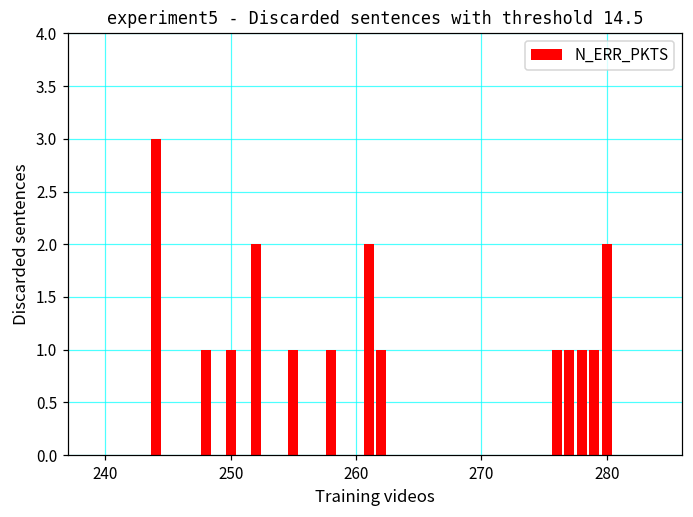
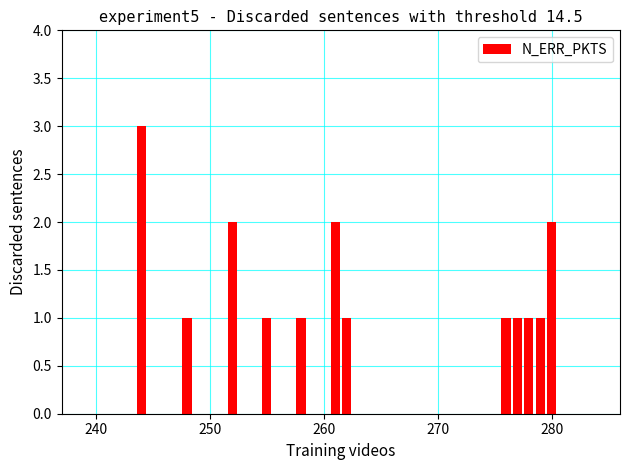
  {
-   "250": 1,
+   "250": 0,
    "260": 0,
    "270": 0,
    "280": 2
  }
